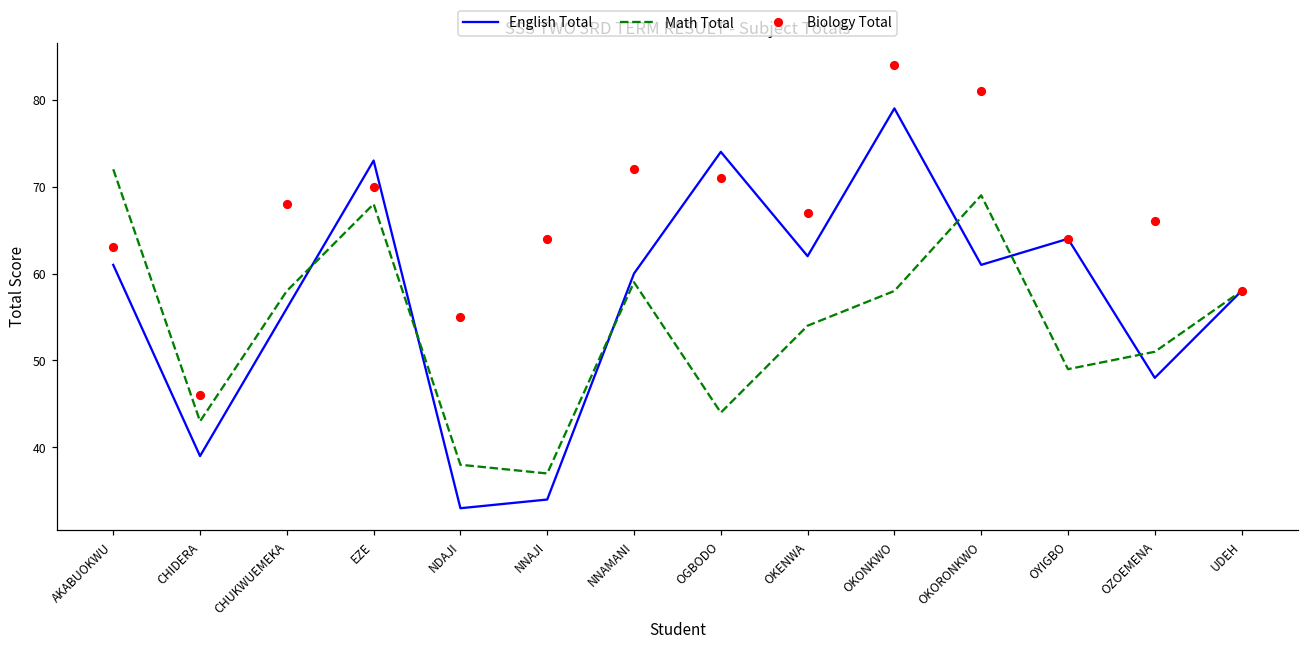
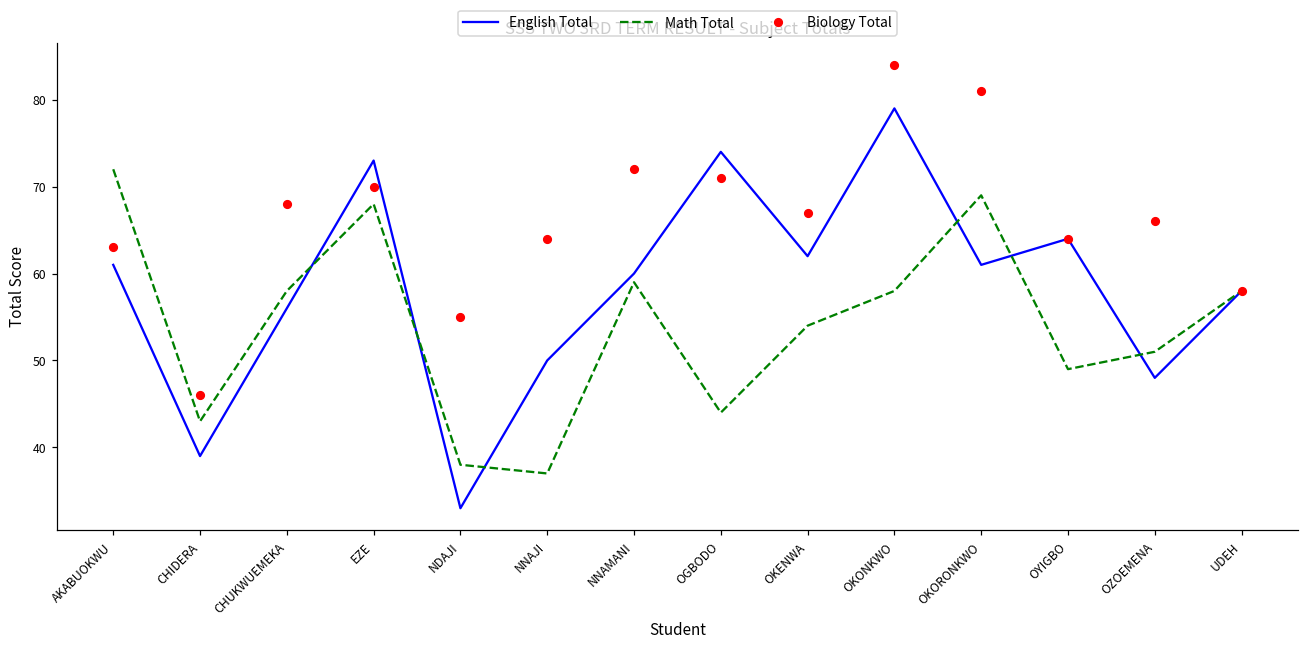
  {
    "English Total": {
      "AKABUOKWU": 61,
      "CHIDERA": 39,
      "CHUKWUEMEKA": 56,
      "EZE": 73,
      "NDAJI": 33,
-     "NNAJI": 34,
+     "NNAJI": 50,
      "NNAMANI": 60,
      "OGBODO": 74,
      "OKENWA": 62,
      "OKONKWO": 79,
      "OKORONKWO": 61,
      "OZOEMENA": 48
    },
    "Math Total": {
      "AKABUOKWU": 72,
      "CHIDERA": 43,
      "CHUKWUEMEKA": 58,
      "EZE": 68,
      "NDAJI": 38,
      "NNAJI": 37,
      "NNAMANI": 59,
      "OGBODO": 44,
      "OKENWA": 54,
      "OKONKWO": 58,
      "OKORONKWO": 69,
      "OYIGBO": 49,
      "OZOEMENA": 51
    },
    "Biology Total": {
      "AKABUOKWU": 63,
      "CHIDERA": 46,
      "CHUKWUEMEKA": 68,
      "EZE": 70,
      "NDAJI": 55,
      "NNAJI": 64,
      "NNAMANI": 72,
      "OGBODO": 71,
      "OKENWA": 67,
      "OKONKWO": 84,
      "OKORONKWO": 81,
      "OZOEMENA": 66
    }
  }
